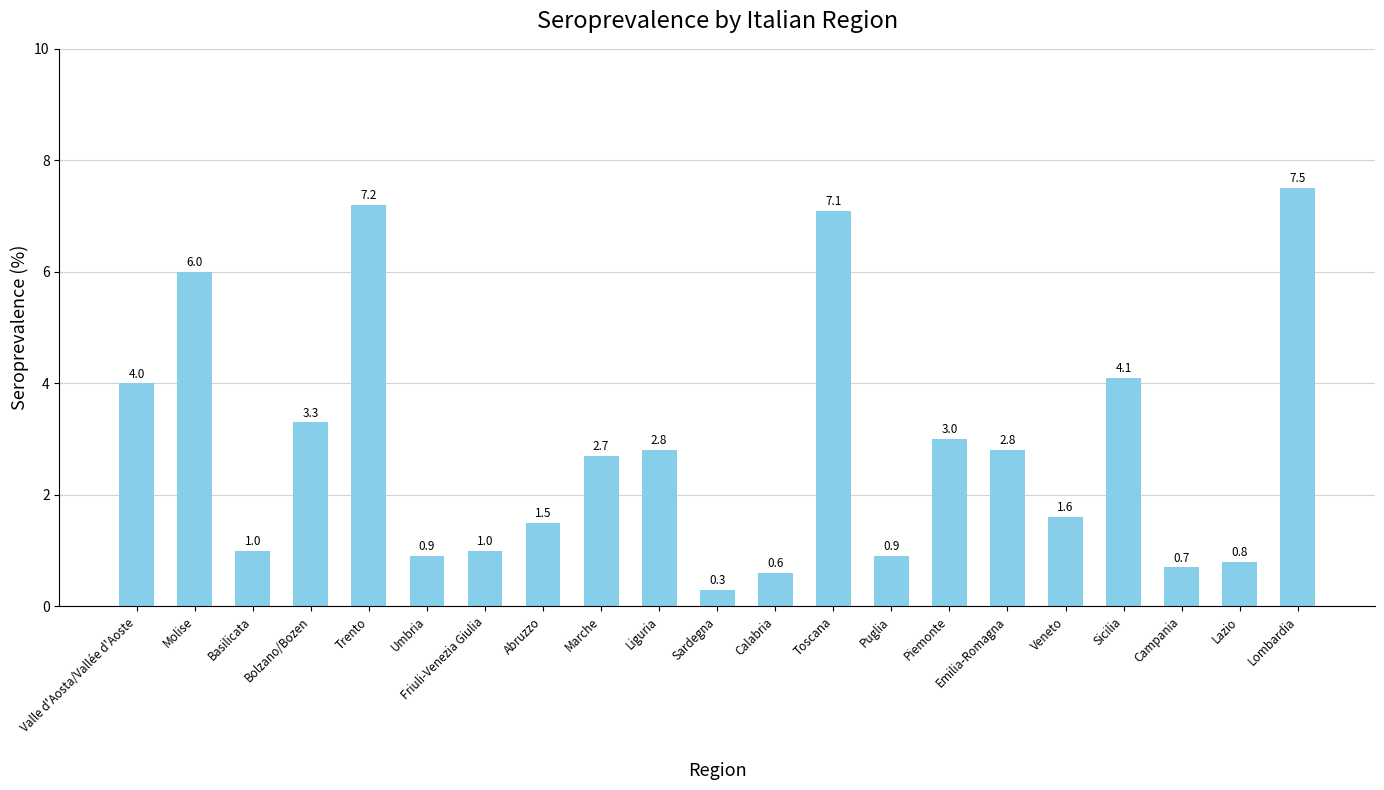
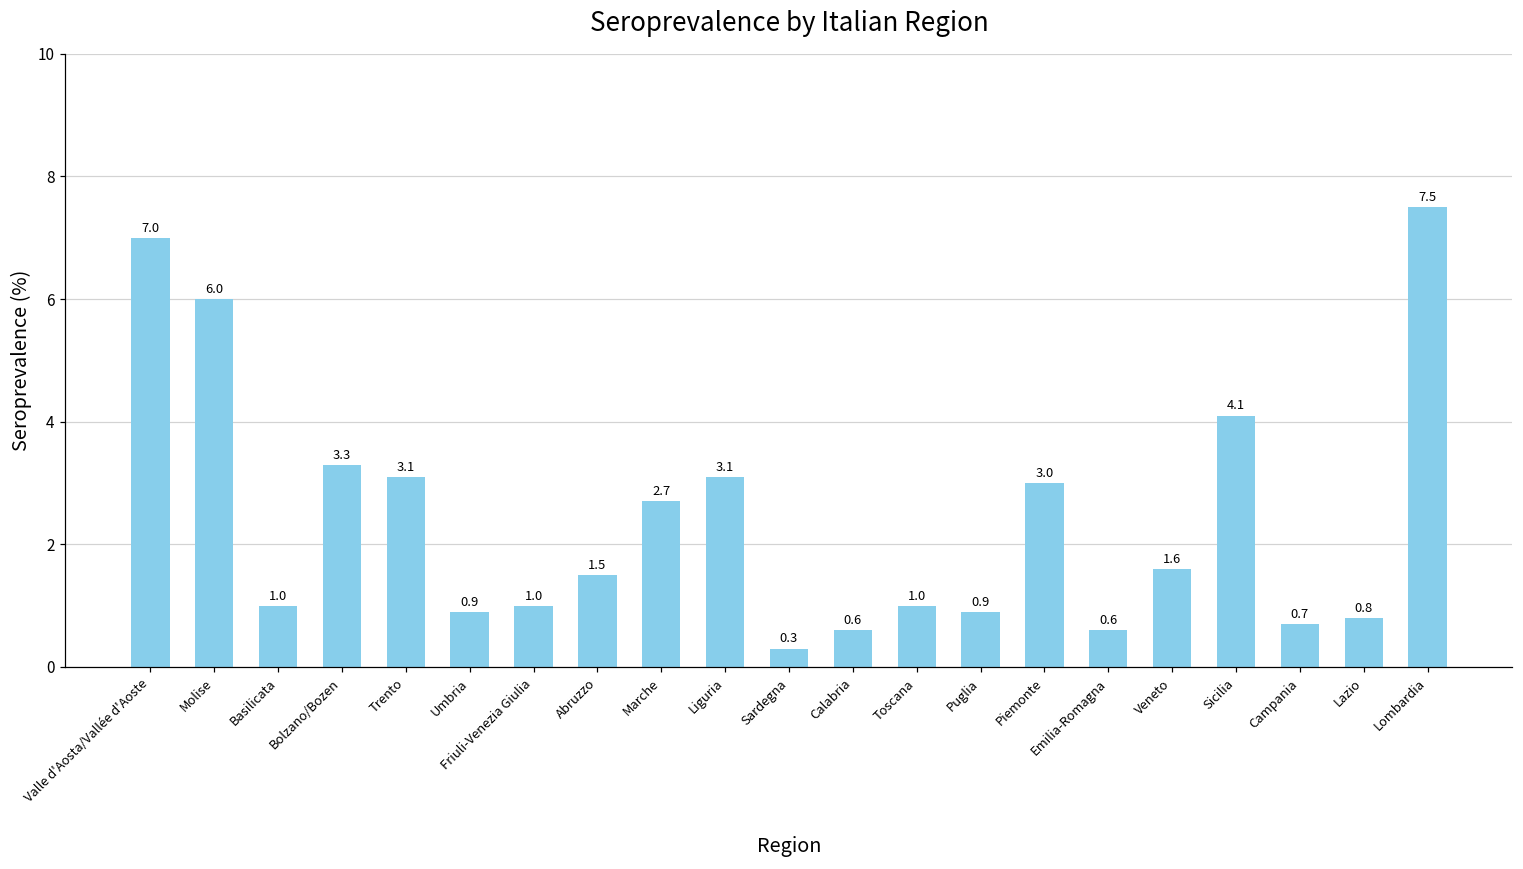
  {
-   "Valle d'Aosta/Vallée d'Aoste": 4.0,
+   "Valle d'Aosta/Vallée d'Aoste": 7.0,
    "Molise": 6.0,
    "Basilicata": 1.0,
    "Bolzano/Bozen": 3.3,
-   "Trento": 7.2,
+   "Trento": 3.1,
    "Umbria": 0.9,
    "Friuli-Venezia Giulia": 1.0,
    "Abruzzo": 1.5,
    "Marche": 2.7,
-   "Liguria": 2.8,
+   "Liguria": 3.1,
    "Sardegna": 0.3,
    "Calabria": 0.6,
-   "Toscana": 7.1,
+   "Toscana": 1.0,
    "Puglia": 0.9,
    "Piemonte": 3.0,
-   "Emilia-Romagna": 2.8,
+   "Emilia-Romagna": 0.6,
    "Veneto": 1.6,
    "Sicilia": 4.1,
    "Campania": 0.7,
    "Lazio": 0.8,
    "Lombardia": 7.5
  }
